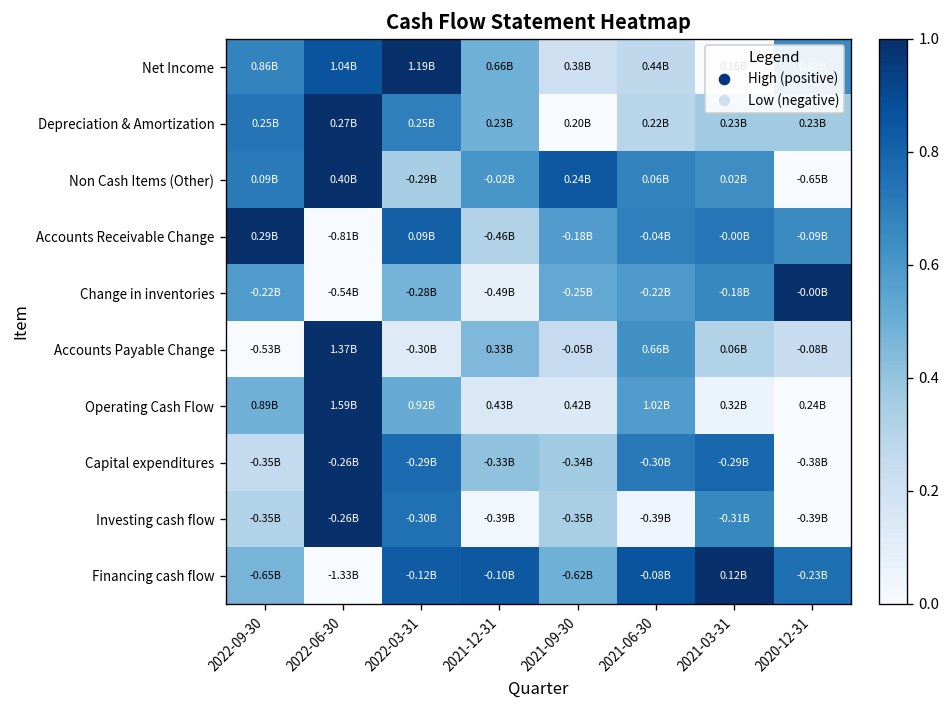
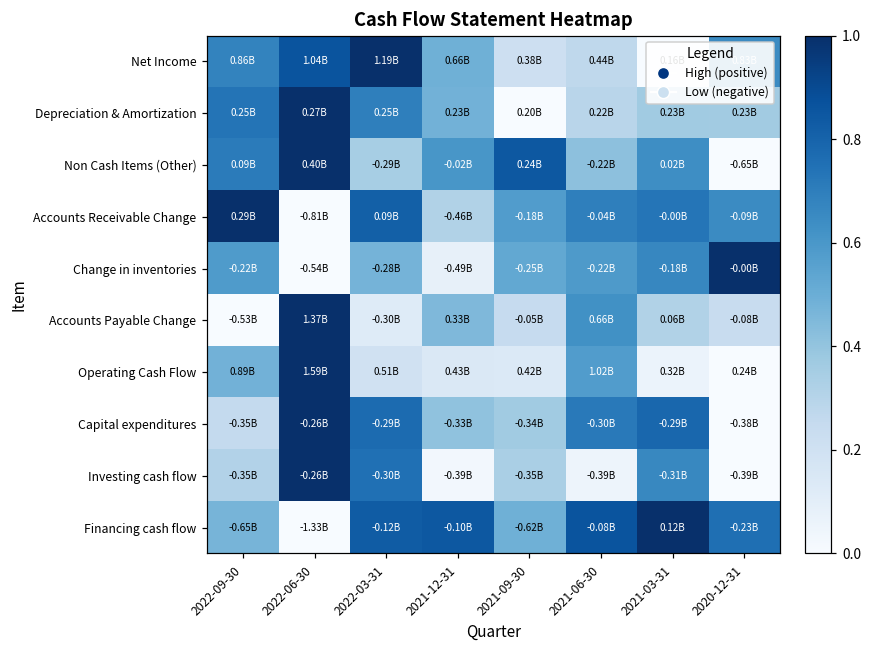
  {
    "Net Income": {
      "2022-09-30": "0.86B",
      "2022-06-30": "1.04B",
      "2022-03-31": "1.19B",
      "2021-12-31": "0.66B",
      "2021-09-30": "0.38B",
      "2021-06-30": "0.44B"
    },
    "Depreciation & Amortization": {
      "2022-09-30": "0.25B",
      "2022-06-30": "0.27B",
      "2022-03-31": "0.25B",
      "2021-12-31": "0.23B",
      "2021-09-30": "0.20B",
      "2021-06-30": "0.22B",
      "2021-03-31": "0.23B",
      "2020-12-31": "0.23B"
    },
    "Non Cash Items (Other)": {
      "2022-09-30": "0.09B",
      "2022-06-30": "0.40B",
      "2022-03-31": "-0.29B",
      "2021-12-31": "-0.02B",
      "2021-09-30": "0.24B",
-     "2021-06-30": "0.06B",
+     "2021-06-30": "-0.22B",
      "2021-03-31": "0.02B",
      "2020-12-31": "-0.65B"
    },
    "Accounts Receivable Change": {
      "2022-09-30": "0.29B",
      "2022-06-30": "-0.81B",
      "2022-03-31": "0.09B",
      "2021-12-31": "-0.46B",
      "2021-09-30": "-0.18B",
      "2021-06-30": "-0.04B",
      "2021-03-31": "-0.00B",
      "2020-12-31": "-0.09B"
    },
    "Change in inventories": {
      "2022-09-30": "-0.22B",
      "2022-06-30": "-0.54B",
      "2022-03-31": "-0.28B",
      "2021-12-31": "-0.49B",
      "2021-09-30": "-0.25B",
      "2021-06-30": "-0.22B",
      "2021-03-31": "-0.18B",
      "2020-12-31": "-0.00B"
    },
    "Accounts Payable Change": {
      "2022-09-30": "-0.53B",
      "2022-06-30": "1.37B",
      "2022-03-31": "-0.30B",
      "2021-12-31": "0.33B",
      "2021-09-30": "-0.05B",
      "2021-06-30": "0.66B",
      "2021-03-31": "0.06B",
      "2020-12-31": "-0.08B"
    },
    "Operating Cash Flow": {
      "2022-09-30": "0.89B",
      "2022-06-30": "1.59B",
-     "2022-03-31": "0.92B",
+     "2022-03-31": "0.51B",
      "2021-12-31": "0.43B",
      "2021-09-30": "0.42B",
      "2021-06-30": "1.02B",
      "2021-03-31": "0.32B",
      "2020-12-31": "0.24B"
    },
    "Capital expenditures": {
      "2022-09-30": "-0.35B",
      "2022-06-30": "-0.26B",
      "2022-03-31": "-0.29B",
      "2021-12-31": "-0.33B",
      "2021-09-30": "-0.34B",
      "2021-06-30": "-0.30B",
      "2021-03-31": "-0.29B",
      "2020-12-31": "-0.38B"
    },
    "Investing cash flow": {
      "2022-09-30": "-0.35B",
      "2022-06-30": "-0.26B",
      "2022-03-31": "-0.30B",
      "2021-12-31": "-0.39B",
      "2021-09-30": "-0.35B",
      "2021-06-30": "-0.39B",
      "2021-03-31": "-0.31B",
      "2020-12-31": "-0.39B"
    },
    "Financing cash flow": {
      "2022-09-30": "-0.65B",
      "2022-06-30": "-1.33B",
      "2022-03-31": "-0.12B",
      "2021-12-31": "-0.10B",
      "2021-09-30": "-0.62B",
      "2021-06-30": "-0.08B",
      "2021-03-31": "0.12B",
      "2020-12-31": "-0.23B"
    }
  }
